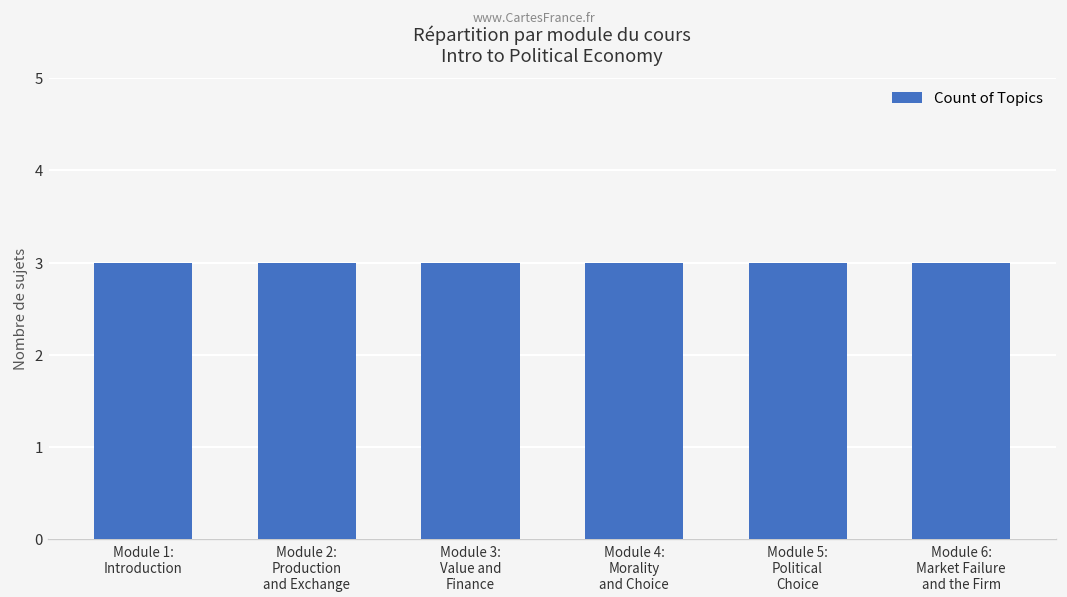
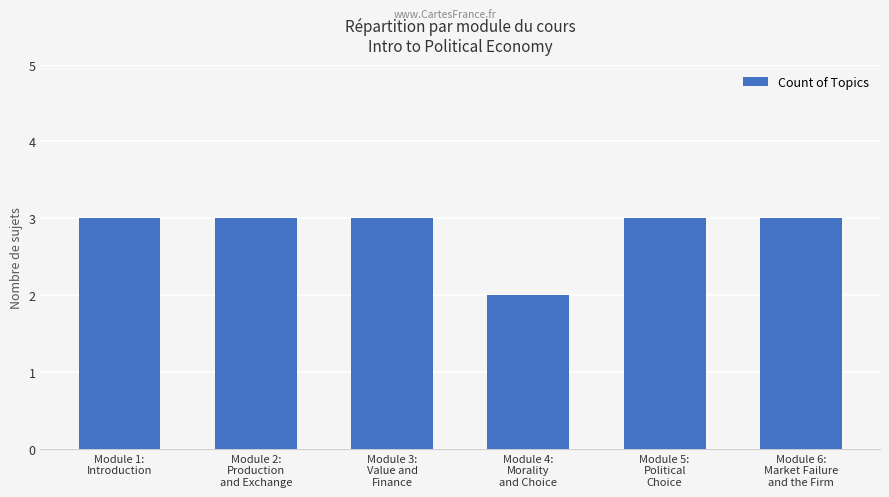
  {
    "Module 1: Introduction": 3,
    "Module 2: Production and Exchange": 3,
    "Module 3: Value and Finance": 3,
-   "Module 4: Morality and Choice": 3,
+   "Module 4: Morality and Choice": 2,
    "Module 5: Political Choice": 3,
    "Module 6: Market Failure and the Firm": 3
  }
